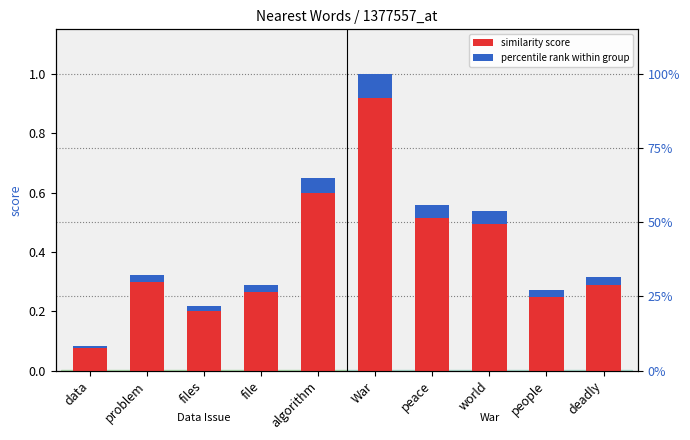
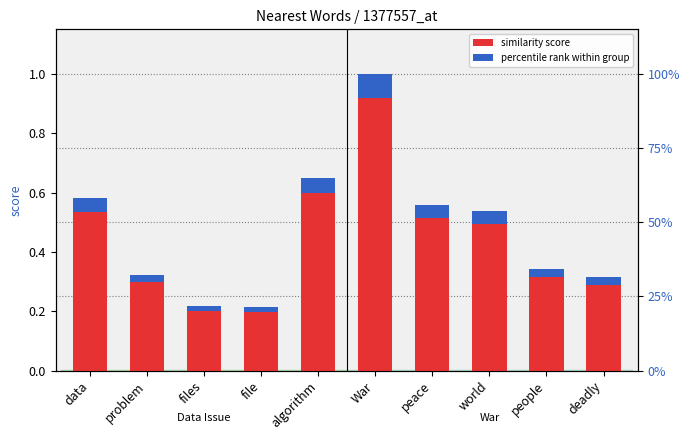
  {
-   "data": 0.08,
+   "data": 0.58,
    "problem": 0.32,
    "files": 0.22,
-   "file": 0.29,
+   "file": 0.21,
    "algorithm": 0.65,
    "War": 1.00,
    "peace": 0.56,
    "world": 0.54,
-   "people": 0.27,
+   "people": 0.34,
    "deadly": 0.32
  }
